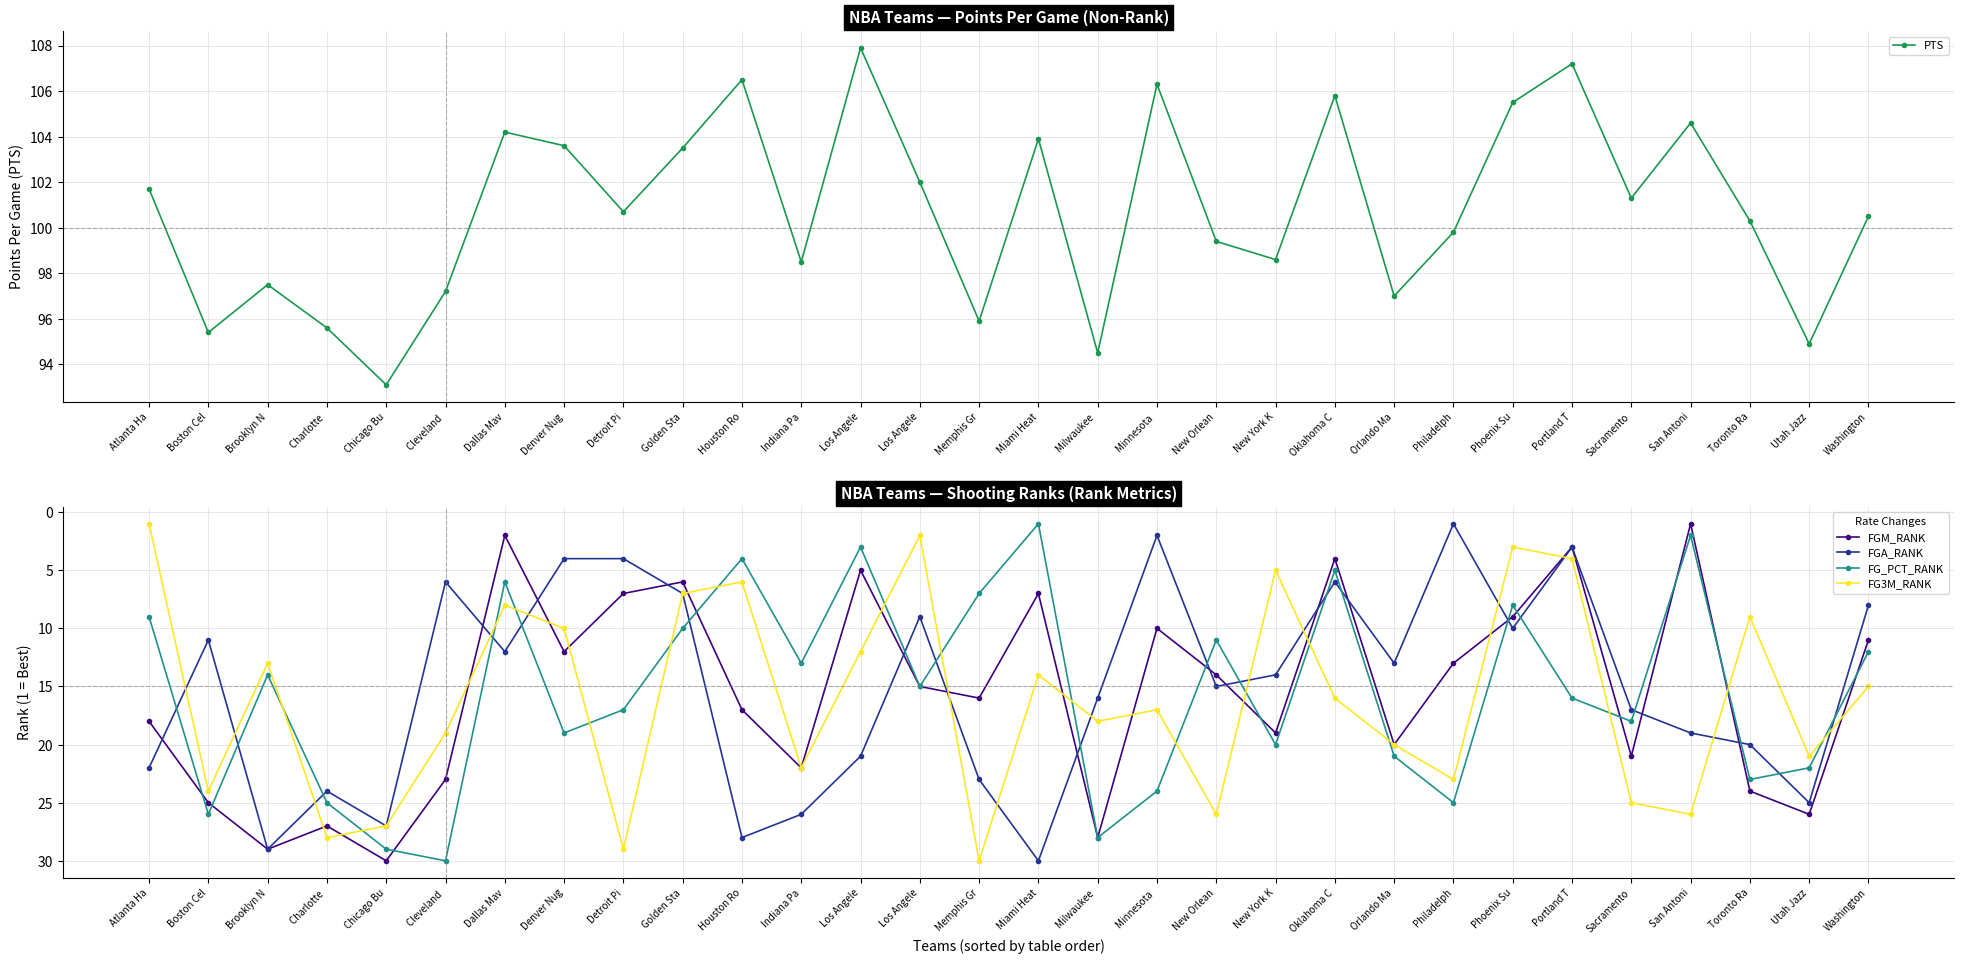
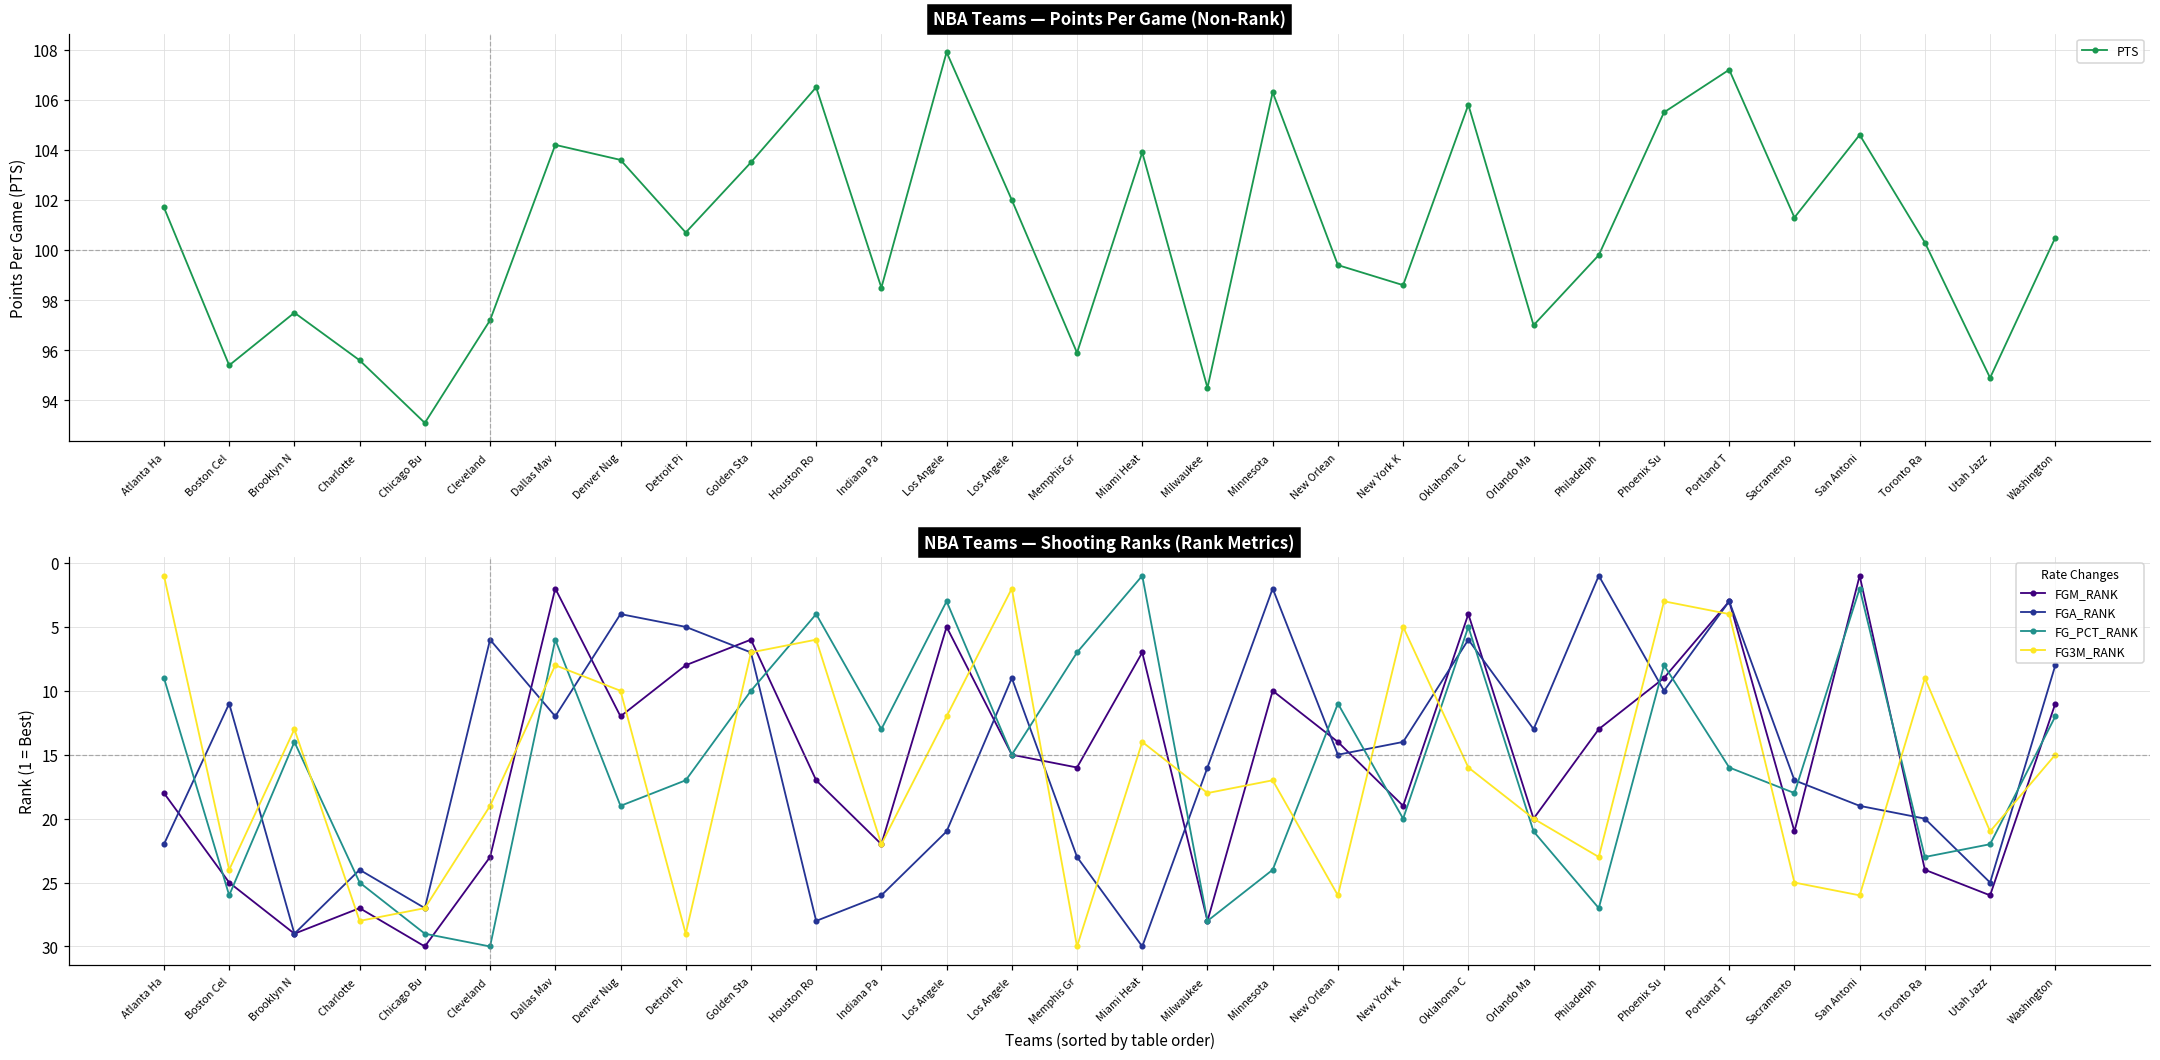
  {
    "NBA Teams — Points Per Game (Non-Rank)": {
      "Atlanta Ha": 101.7,
      "Boston Cel": 95.4,
      "Brooklyn N": 97.5,
      "Charlotte": 95.6,
      "Chicago Bu": 93.1,
      "Cleveland": 97.2,
      "Dallas Mav": 104.2,
      "Denver Nug": 103.6,
      "Detroit Pi": 100.7,
      "Golden Sta": 103.5,
      "Houston Ro": 106.5,
      "Indiana Pa": 98.5,
      "Memphis Gr": 95.9,
      "Miami Heat": 103.9,
      "Milwaukee": 94.5,
      "Minnesota": 106.3,
      "New Orlean": 99.4,
      "New York K": 98.6,
      "Oklahoma C": 105.8,
      "Orlando Ma": 97.0,
      "Philadelph": 99.8,
      "Phoenix Su": 105.5,
      "Portland T": 107.2,
      "Sacramento": 101.3,
      "San Antoni": 104.6,
      "Toronto Ra": 100.3,
      "Utah Jazz": 94.9,
      "Washington": 100.5
    },
    "NBA Teams — Shooting Ranks (Rank Metrics)": {
      "FGM_RANK": {
        "Atlanta Ha": 18,
        "Boston Cel": 25,
        "Charlotte": 27,
        "Chicago Bu": 30,
        "Cleveland": 23,
        "Dallas Mav": 2,
        "Denver Nug": 12,
-       "Detroit Pi": 7,
+       "Detroit Pi": 8,
        "Golden Sta": 6,
        "Houston Ro": 17,
        "Memphis Gr": 16,
        "Miami Heat": 7,
        "Minnesota": 10,
        "New Orlean": 14,
        "New York K": 19,
        "Oklahoma C": 4,
        "Philadelph": 13,
        "Phoenix Su": 9,
        "Sacramento": 21,
        "San Antoni": 1,
        "Toronto Ra": 24,
        "Utah Jazz": 26,
        "Washington": 11
      },
      "FGA_RANK": {
        "Atlanta Ha": 22,
        "Boston Cel": 11,
        "Charlotte": 24,
        "Cleveland": 6,
        "Dallas Mav": 12,
        "Denver Nug": 4,
-       "Detroit Pi": 4,
+       "Detroit Pi": 5,
        "Houston Ro": 28,
        "Indiana Pa": 26,
        "Memphis Gr": 23,
        "Miami Heat": 30,
        "Milwaukee": 16,
        "Minnesota": 2,
        "New Orlean": 15,
        "New York K": 14,
        "Oklahoma C": 6,
        "Orlando Ma": 13,
        "Philadelph": 1,
        "Phoenix Su": 10,
        "Sacramento": 17,
        "San Antoni": 19,
        "Toronto Ra": 20,
        "Utah Jazz": 25,
        "Washington": 8
      },
      "FG_PCT_RANK": {
        "Atlanta Ha": 9,
        "Boston Cel": 26,
        "Brooklyn N": 14,
        "Charlotte": 25,
        "Chicago Bu": 29,
        "Cleveland": 30,
        "Dallas Mav": 6,
        "Denver Nug": 19,
        "Detroit Pi": 17,
        "Golden Sta": 10,
        "Houston Ro": 4,
        "Indiana Pa": 13,
        "Memphis Gr": 7,
        "Miami Heat": 1,
        "Minnesota": 24,
        "New Orlean": 11,
        "New York K": 20,
        "Oklahoma C": 5,
        "Orlando Ma": 21,
-       "Philadelph": 25,
+       "Philadelph": 27,
        "Phoenix Su": 8,
        "Portland T": 16,
        "Sacramento": 18,
        "San Antoni": 2,
        "Toronto Ra": 23,
        "Utah Jazz": 22,
        "Washington": 12
      },
      "FG3M_RANK": {
        "Atlanta Ha": 1,
        "Boston Cel": 24,
        "Brooklyn N": 13,
        "Charlotte": 28,
        "Cleveland": 19,
        "Dallas Mav": 8,
        "Denver Nug": 10,
        "Detroit Pi": 29,
        "Houston Ro": 6,
        "Memphis Gr": 30,
        "Miami Heat": 14,
        "Milwaukee": 18,
        "Minnesota": 17,
        "New Orlean": 26,
        "New York K": 5,
        "Oklahoma C": 16,
        "Philadelph": 23,
        "Phoenix Su": 3,
        "Portland T": 4,
        "Sacramento": 25,
        "San Antoni": 26,
        "Toronto Ra": 9,
        "Utah Jazz": 21,
        "Washington": 15
      }
    }
  }
